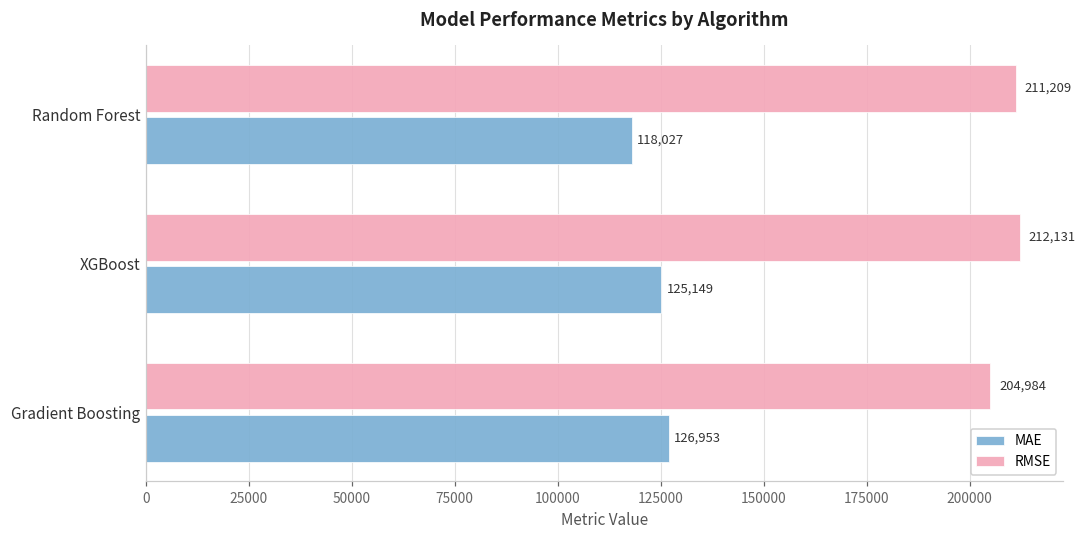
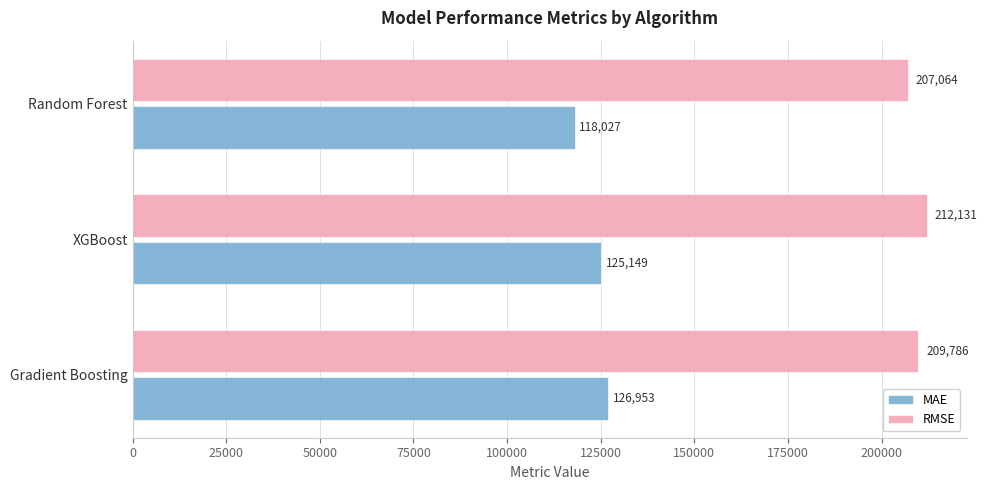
  {
    "MAE": {
      "Random Forest": "118,027",
      "XGBoost": "125,149",
      "Gradient Boosting": "126,953"
    },
    "RMSE": {
-     "Random Forest": "211,209",
+     "Random Forest": "207,064",
      "XGBoost": "212,131",
-     "Gradient Boosting": "204,984"
+     "Gradient Boosting": "209,786"
    }
  }
